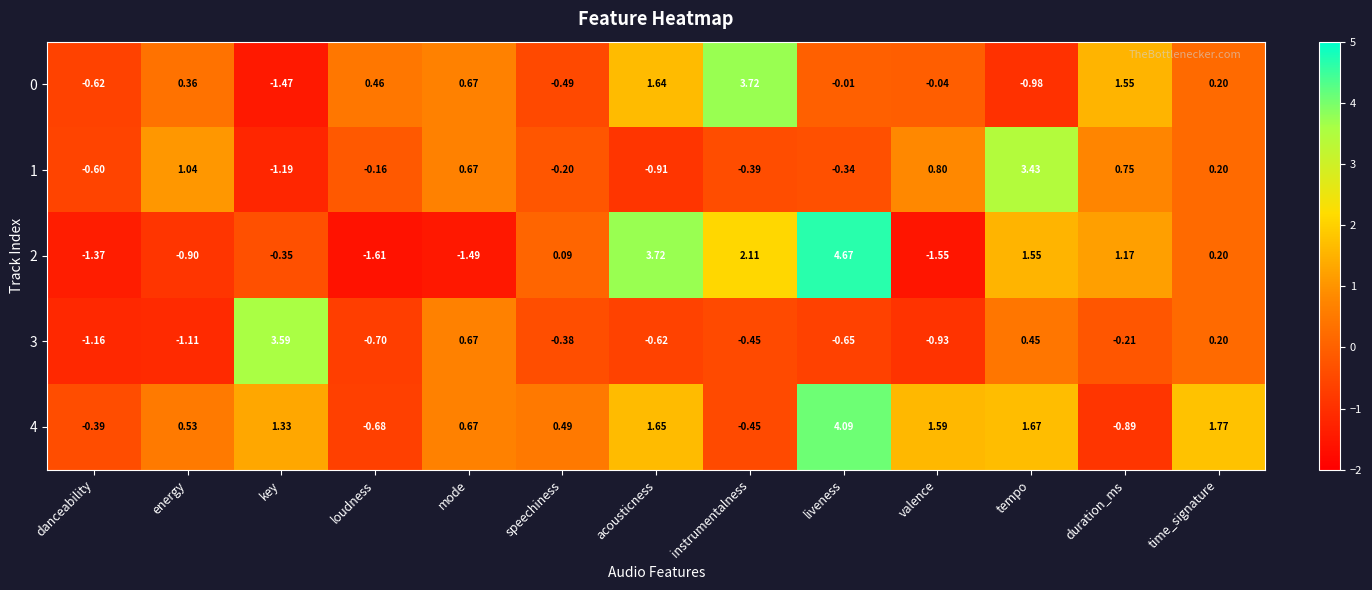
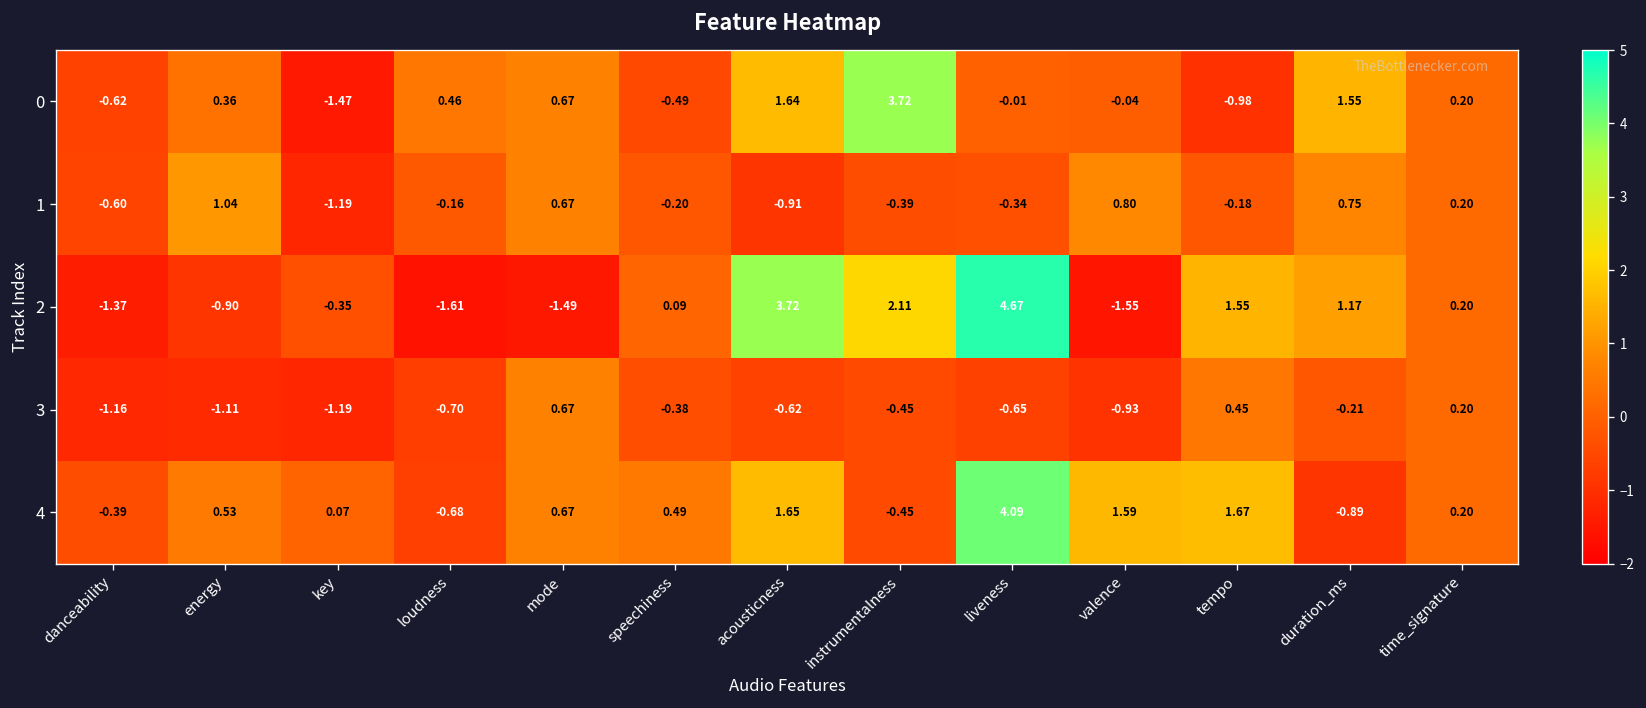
  {
    "0": {
      "danceability": -0.62,
      "energy": 0.36,
      "key": -1.47,
      "loudness": 0.46,
      "mode": 0.67,
      "speechiness": -0.49,
      "acousticness": 1.64,
      "instrumentalness": 3.72,
      "liveness": -0.01,
      "valence": -0.04,
      "tempo": -0.98,
      "duration_ms": 1.55
    },
    "1": {
      "danceability": -0.60,
      "energy": 1.04,
      "key": -1.19,
      "loudness": -0.16,
      "mode": 0.67,
      "speechiness": -0.20,
      "acousticness": -0.91,
      "instrumentalness": -0.39,
      "liveness": -0.34,
      "valence": 0.80,
-     "tempo": 3.43,
+     "tempo": -0.18,
      "duration_ms": 0.75,
      "time_signature": 0.20
    },
    "2": {
      "danceability": -1.37,
      "energy": -0.90,
      "key": -0.35,
      "loudness": -1.61,
      "mode": -1.49,
      "speechiness": 0.09,
      "acousticness": 3.72,
      "instrumentalness": 2.11,
      "liveness": 4.67,
      "valence": -1.55,
      "tempo": 1.55,
      "duration_ms": 1.17,
      "time_signature": 0.20
    },
    "3": {
      "danceability": -1.16,
      "energy": -1.11,
-     "key": 3.59,
+     "key": -1.19,
      "loudness": -0.70,
      "mode": 0.67,
      "speechiness": -0.38,
      "acousticness": -0.62,
      "instrumentalness": -0.45,
      "liveness": -0.65,
      "valence": -0.93,
      "tempo": 0.45,
      "duration_ms": -0.21,
      "time_signature": 0.20
    },
    "4": {
      "danceability": -0.39,
      "energy": 0.53,
-     "key": 1.33,
+     "key": 0.07,
      "loudness": -0.68,
      "mode": 0.67,
      "speechiness": 0.49,
      "acousticness": 1.65,
      "instrumentalness": -0.45,
      "liveness": 4.09,
      "valence": 1.59,
      "tempo": 1.67,
      "duration_ms": -0.89,
-     "time_signature": 1.77
+     "time_signature": 0.20
    }
  }
